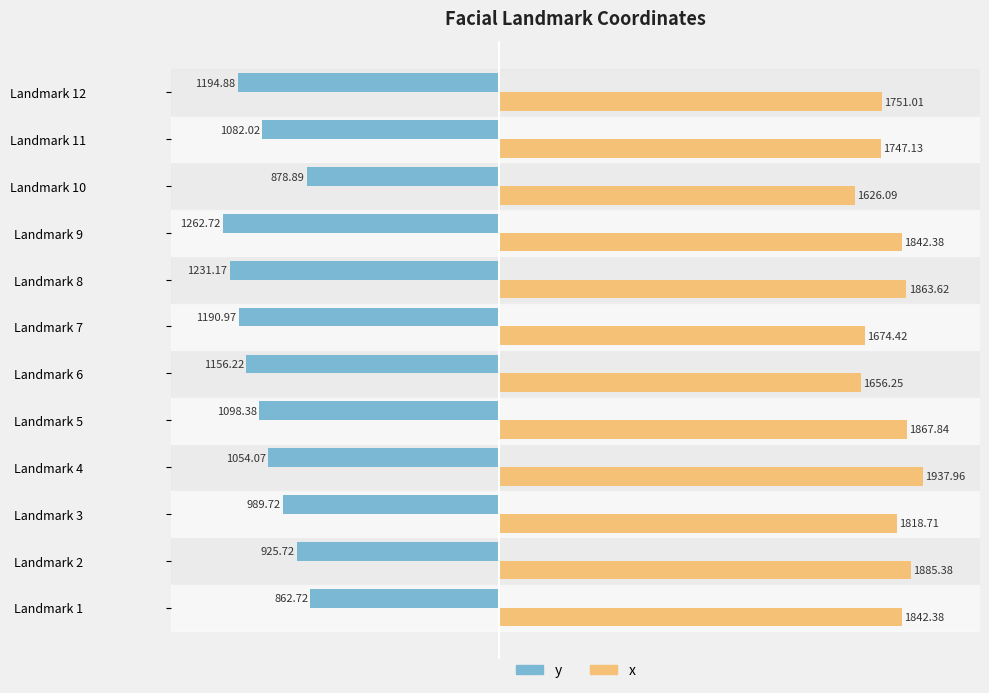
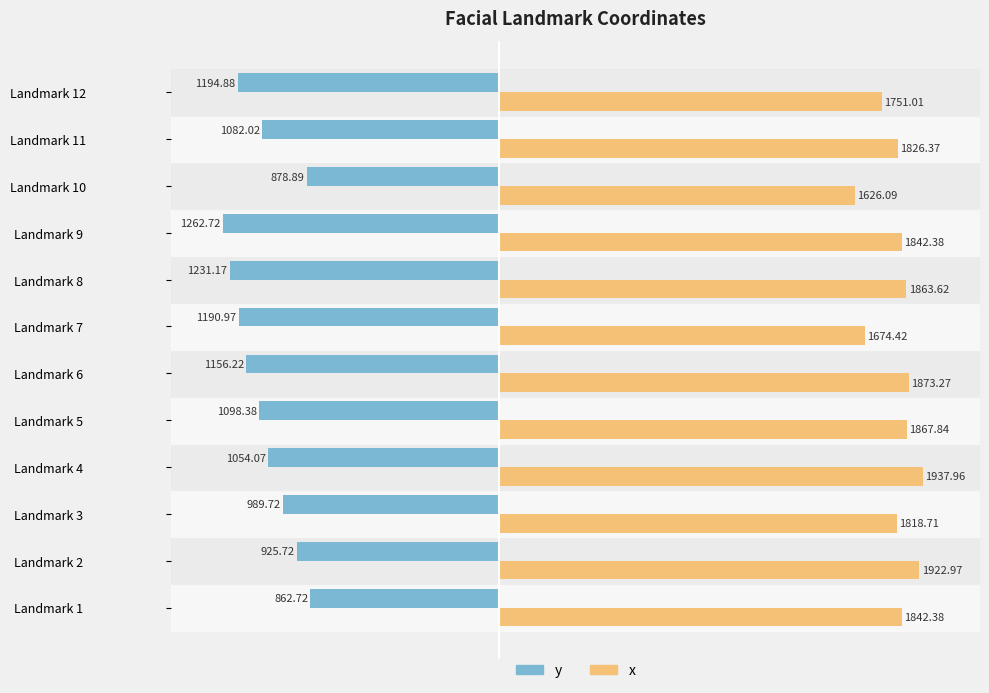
  {
    "x": {
      "Landmark 12": 1751.01,
-     "Landmark 11": 1747.13,
+     "Landmark 11": 1826.37,
      "Landmark 10": 1626.09,
      "Landmark 9": 1842.38,
      "Landmark 8": 1863.62,
      "Landmark 7": 1674.42,
-     "Landmark 6": 1656.25,
+     "Landmark 6": 1873.27,
      "Landmark 5": 1867.84,
      "Landmark 4": 1937.96,
      "Landmark 3": 1818.71,
-     "Landmark 2": 1885.38,
+     "Landmark 2": 1922.97,
      "Landmark 1": 1842.38
    }
  }
